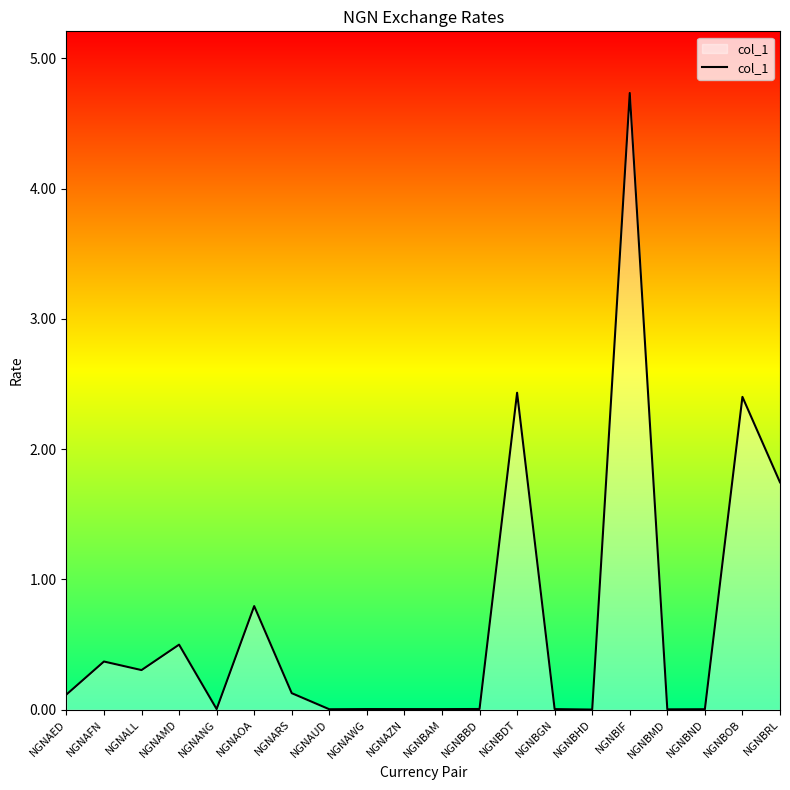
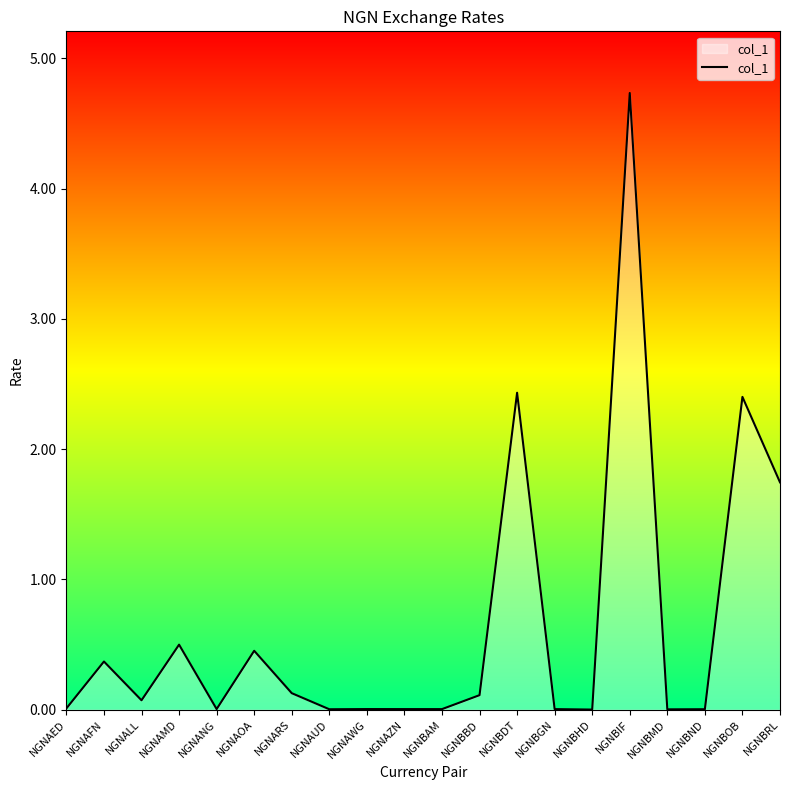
  {
-   "NGNAED": 0.12,
+   "NGNAED": 0.01,
    "NGNAFN": 0.37,
-   "NGNALL": 0.30,
+   "NGNALL": 0.07,
    "NGNAMD": 0.50,
    "NGNANG": 0.00,
-   "NGNAOA": 0.80,
+   "NGNAOA": 0.45,
    "NGNARS": 0.13,
    "NGNAUD": 0.00,
    "NGNAWG": 0.00,
    "NGNAZN": 0.00,
    "NGNBAM": 0.00,
-   "NGNBBD": 0.01,
+   "NGNBBD": 0.11,
    "NGNBDT": 2.43,
    "NGNBGN": 0.00,
    "NGNBHD": 0.00,
    "NGNBIF": 4.73,
    "NGNBMD": 0.00,
    "NGNBND": 0.00,
    "NGNBOB": 2.40,
    "NGNBRL": 1.75
  }
